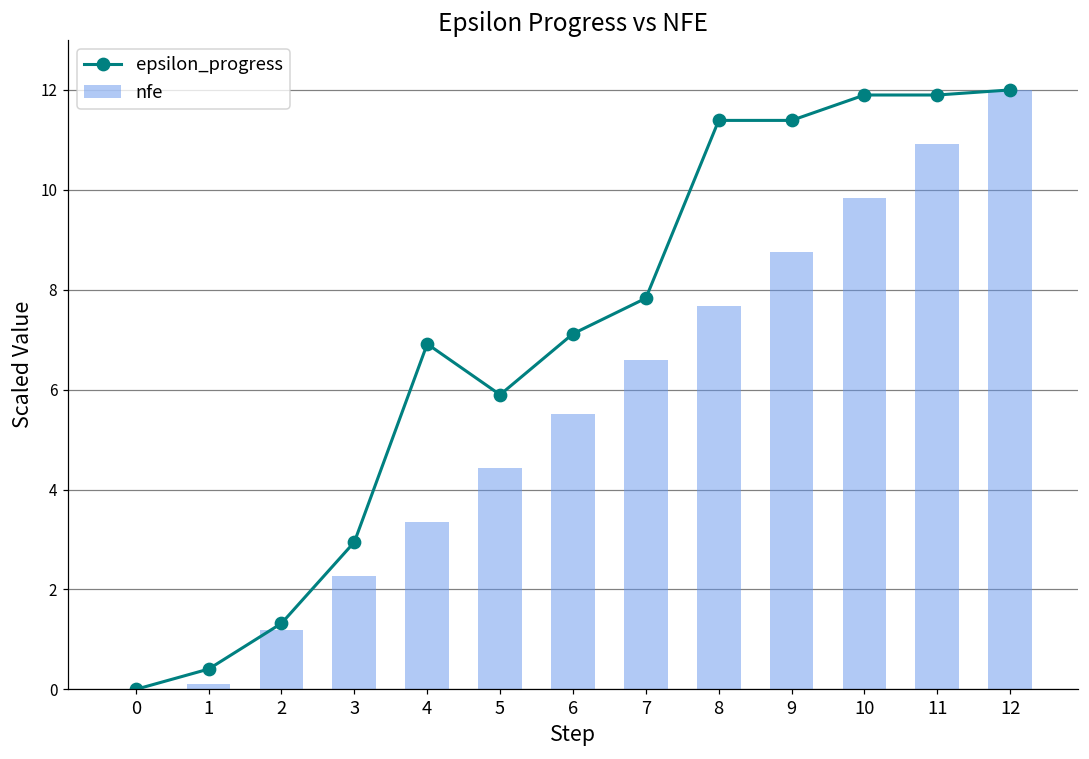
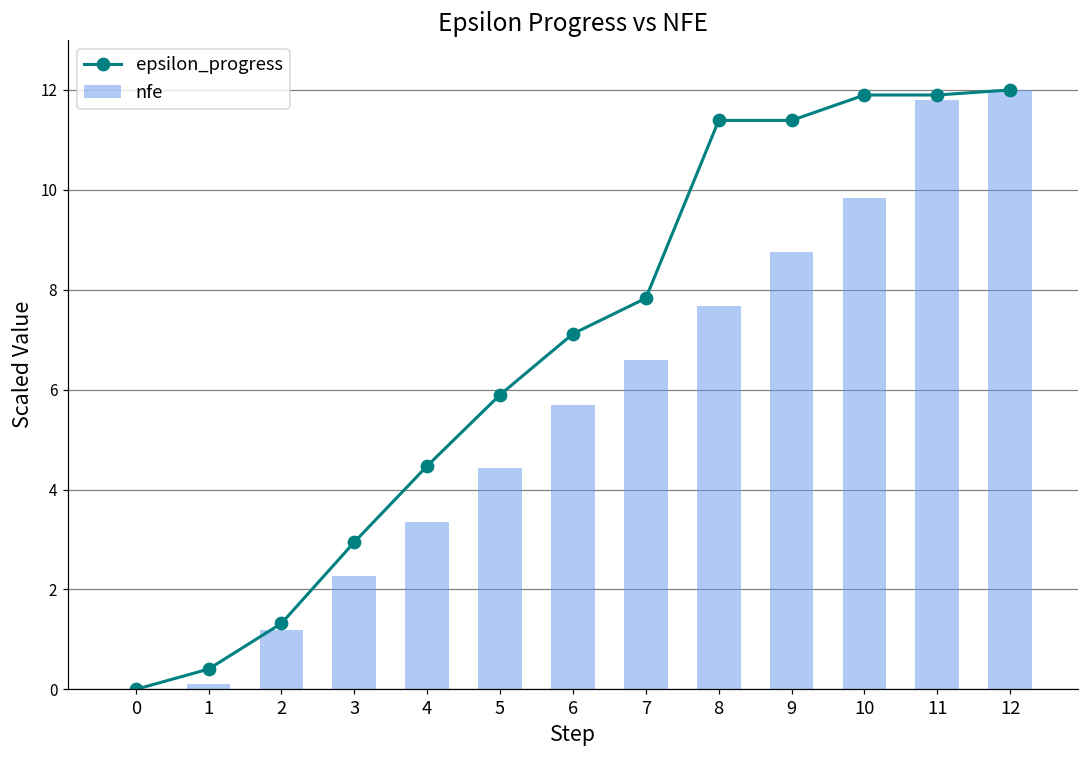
  {
    "epsilon_progress": {
      "0": 0.0,
      "1": 0.4,
      "2": 1.3,
      "3": 2.9,
-     "4": 6.9,
+     "4": 4.5,
      "5": 5.9,
      "6": 7.1,
      "7": 7.8,
      "8": 11.4,
      "9": 11.4,
      "10": 11.9,
      "11": 11.9,
      "12": 12.0
    },
    "nfe": {
      "0": 0.0,
      "1": 0.1,
      "2": 1.2,
      "3": 2.3,
      "4": 3.4,
      "5": 4.4,
-     "6": 5.5,
+     "6": 5.7,
      "7": 6.6,
      "8": 7.7,
      "9": 8.8,
      "10": 9.8,
-     "11": 10.9,
+     "11": 11.8,
      "12": 12.0
    }
  }
